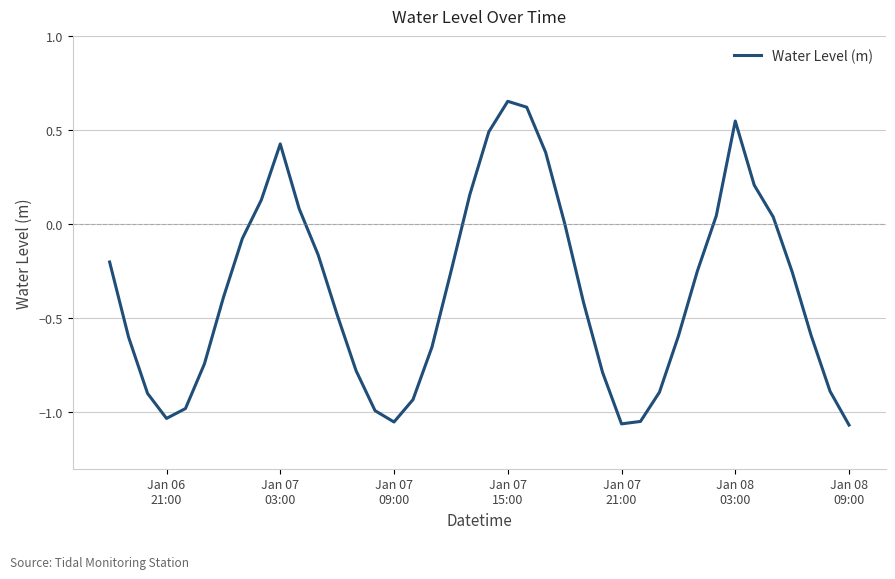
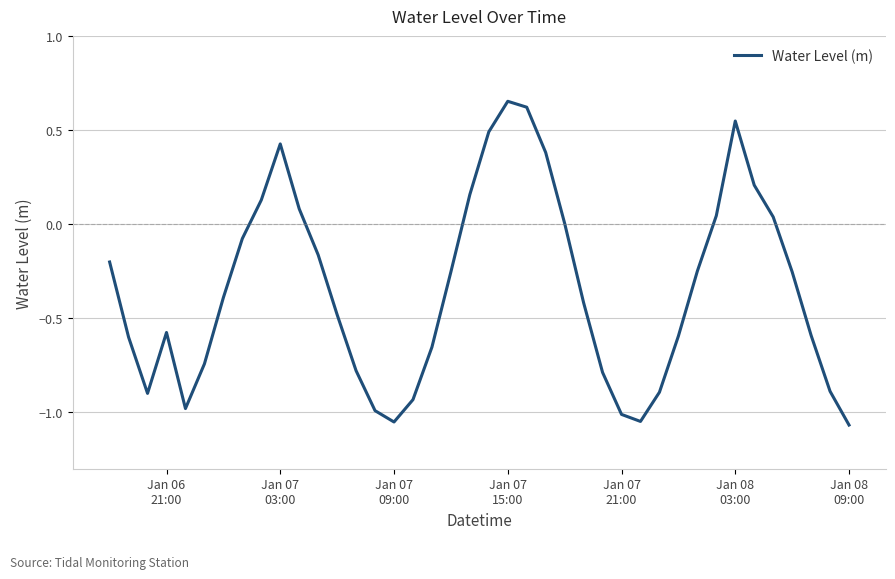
  {
-   "Jan 06 21:00": -1.03,
+   "Jan 06 21:00": -0.58,
    "Jan 07 03:00": 0.43,
    "Jan 07 09:00": -1.05,
    "Jan 07 15:00": 0.65,
-   "Jan 07 21:00": -1.06,
+   "Jan 07 21:00": -1.01,
    "Jan 08 03:00": 0.55,
    "Jan 08 09:00": -1.07
  }
